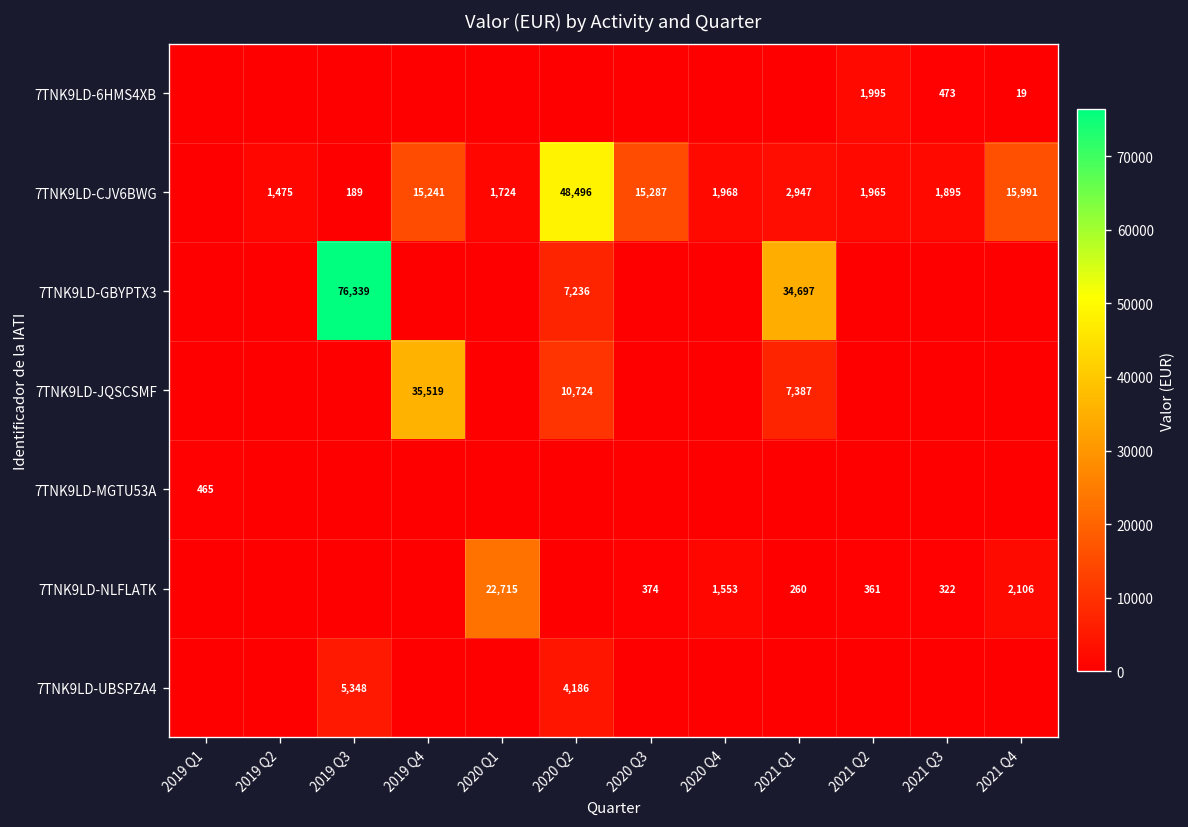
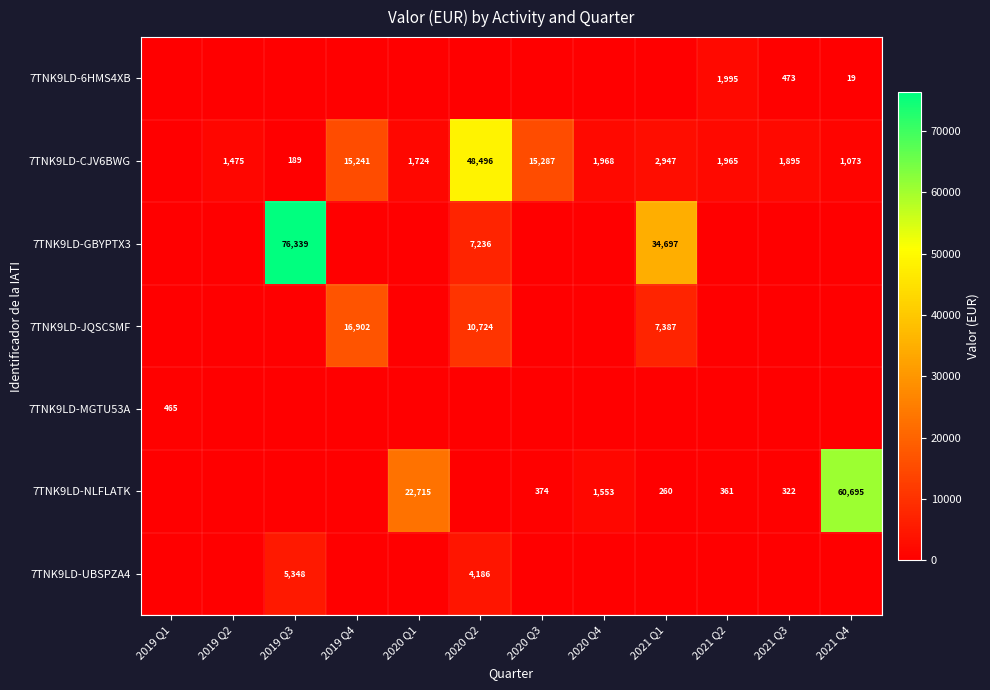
  {
    "7TNK9LD-6HMS4XB": {
      "2021 Q2": "1,995",
      "2021 Q3": "473",
      "2021 Q4": "19"
    },
    "7TNK9LD-CJV6BWG": {
      "2019 Q2": "1,475",
      "2019 Q3": "189",
      "2019 Q4": "15,241",
      "2020 Q1": "1,724",
      "2020 Q2": "48,496",
      "2020 Q3": "15,287",
      "2020 Q4": "1,968",
      "2021 Q1": "2,947",
      "2021 Q2": "1,965",
      "2021 Q3": "1,895",
-     "2021 Q4": "15,991"
+     "2021 Q4": "1,073"
    },
    "7TNK9LD-GBYPTX3": {
      "2019 Q3": "76,339",
      "2020 Q2": "7,236",
      "2021 Q1": "34,697"
    },
    "7TNK9LD-JQSCSMF": {
-     "2019 Q4": "35,519",
+     "2019 Q4": "16,902",
      "2020 Q2": "10,724",
      "2021 Q1": "7,387"
    },
    "7TNK9LD-MGTU53A": {
      "2019 Q1": "465"
    },
    "7TNK9LD-NLFLATK": {
      "2020 Q1": "22,715",
      "2020 Q3": "374",
      "2020 Q4": "1,553",
      "2021 Q1": "260",
      "2021 Q2": "361",
      "2021 Q3": "322",
-     "2021 Q4": "2,106"
+     "2021 Q4": "60,695"
    },
    "7TNK9LD-UBSPZA4": {
      "2019 Q3": "5,348",
      "2020 Q2": "4,186"
    }
  }
